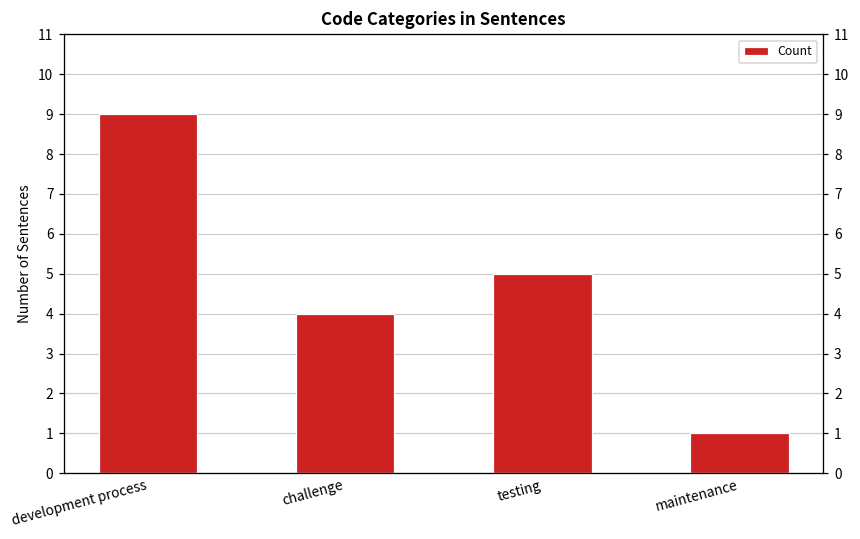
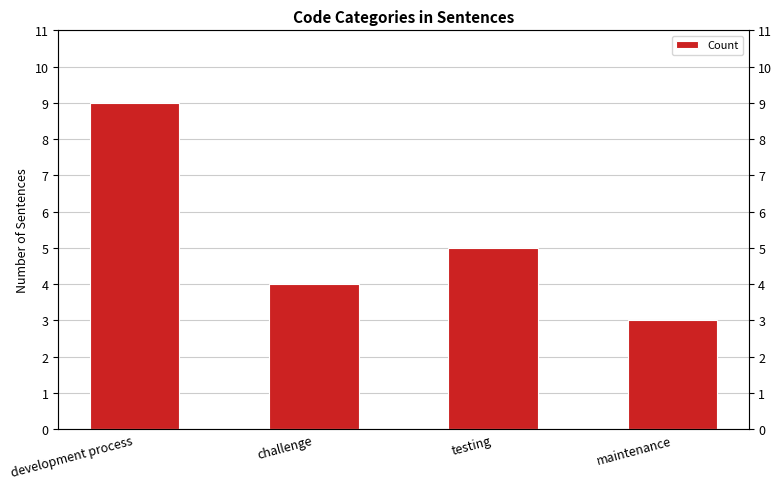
  {
    "development process": 9,
    "challenge": 4,
    "testing": 5,
-   "maintenance": 1
+   "maintenance": 3
  }
